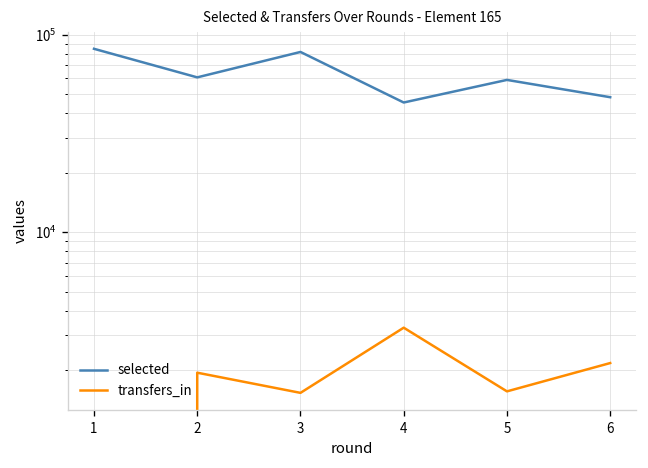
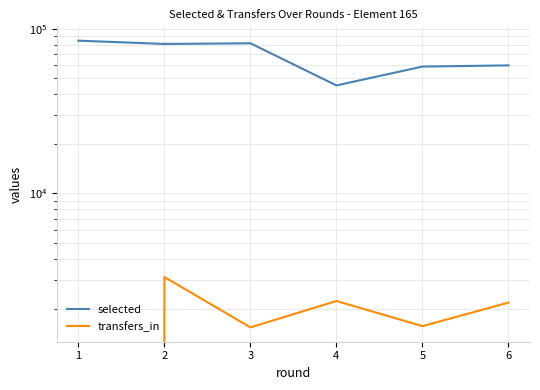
  {
    "selected": {
      "1": 80000,
-     "2": 61000,
+     "2": 80000,
      "3": 80000,
      "4": 45000,
      "5": 59000,
-     "6": 48000
+     "6": 60000
    },
    "transfers_in": {
-     "2": 1900,
+     "2": 3100,
      "3": 1500,
-     "4": 3300,
+     "4": 2200,
      "5": 1600,
      "6": 2200
    }
  }
